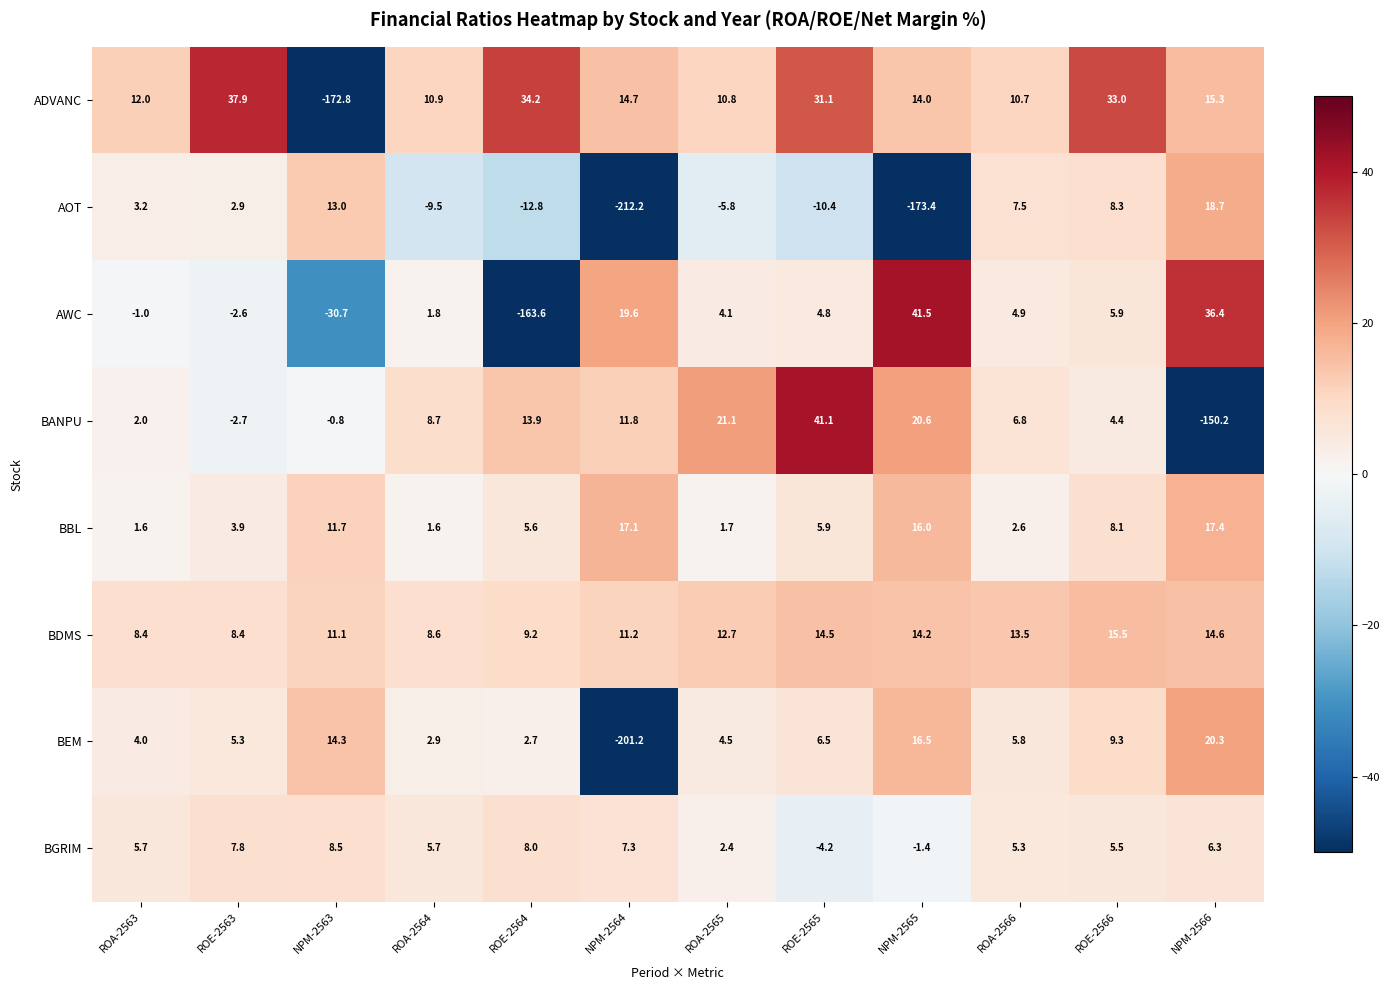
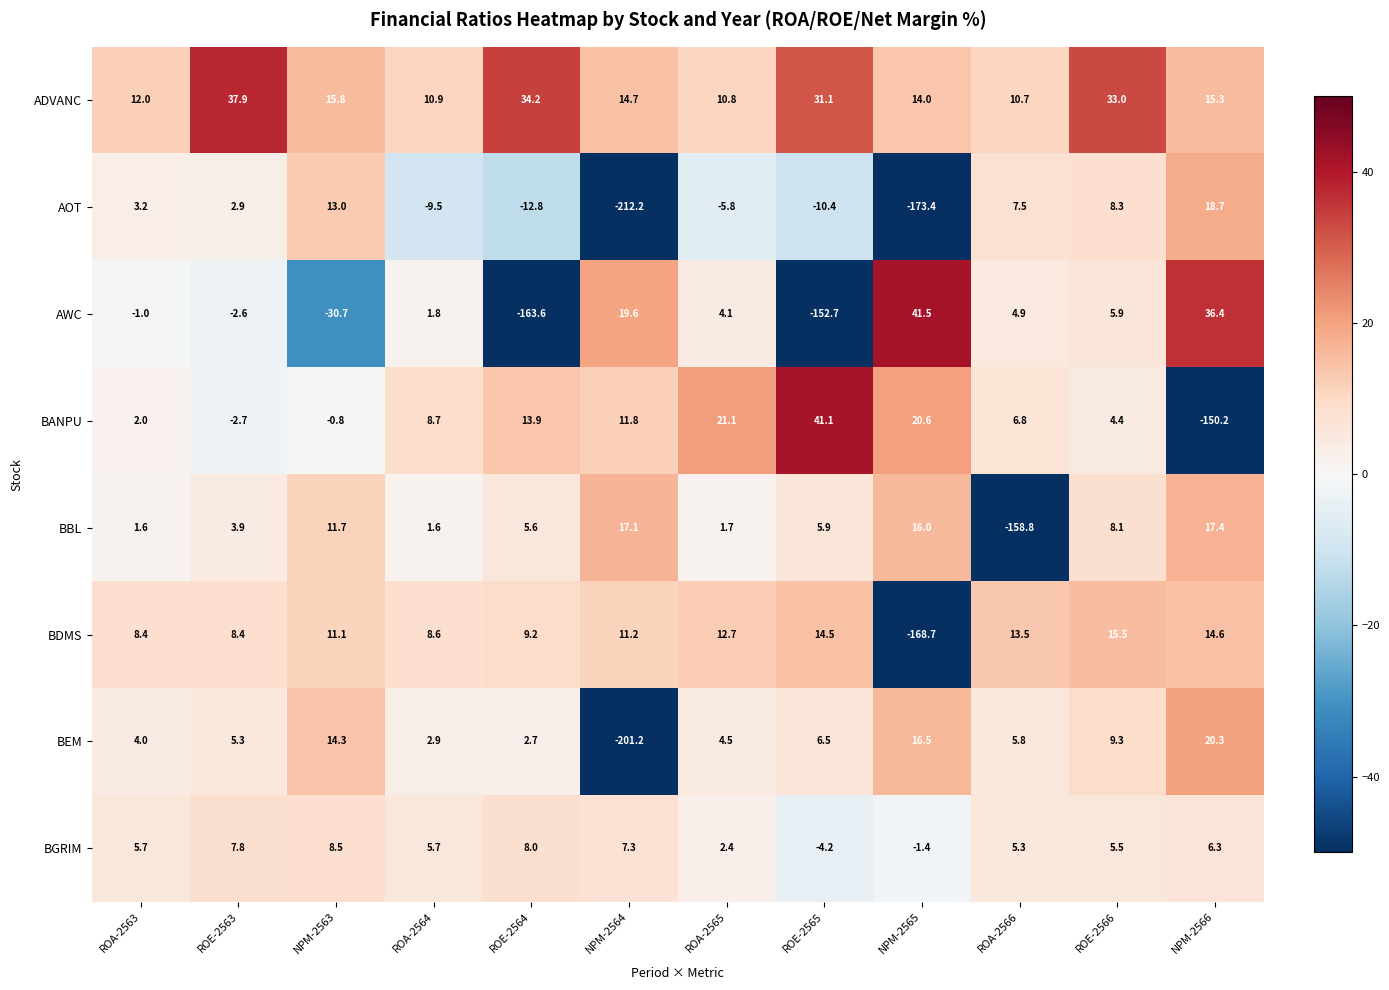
  {
    "ADVANC": {
      "ROA-2563": 12.0,
      "ROE-2563": 37.9,
-     "NPM-2563": -172.8,
+     "NPM-2563": 15.8,
      "ROA-2564": 10.9,
      "ROE-2564": 34.2,
      "NPM-2564": 14.7,
      "ROA-2565": 10.8,
      "ROE-2565": 31.1,
      "NPM-2565": 14.0,
      "ROA-2566": 10.7,
      "ROE-2566": 33.0,
      "NPM-2566": 15.3
    },
    "AOT": {
      "ROA-2563": 3.2,
      "ROE-2563": 2.9,
      "NPM-2563": 13.0,
      "ROA-2564": -9.5,
      "ROE-2564": -12.8,
      "NPM-2564": -212.2,
      "ROA-2565": -5.8,
      "ROE-2565": -10.4,
      "NPM-2565": -173.4,
      "ROA-2566": 7.5,
      "ROE-2566": 8.3,
      "NPM-2566": 18.7
    },
    "AWC": {
      "ROA-2563": -1.0,
      "ROE-2563": -2.6,
      "NPM-2563": -30.7,
      "ROA-2564": 1.8,
      "ROE-2564": -163.6,
      "NPM-2564": 19.6,
      "ROA-2565": 4.1,
-     "ROE-2565": 4.8,
+     "ROE-2565": -152.7,
      "NPM-2565": 41.5,
      "ROA-2566": 4.9,
      "ROE-2566": 5.9,
      "NPM-2566": 36.4
    },
    "BANPU": {
      "ROA-2563": 2.0,
      "ROE-2563": -2.7,
      "NPM-2563": -0.8,
      "ROA-2564": 8.7,
      "ROE-2564": 13.9,
      "NPM-2564": 11.8,
      "ROA-2565": 21.1,
      "ROE-2565": 41.1,
      "NPM-2565": 20.6,
      "ROA-2566": 6.8,
      "ROE-2566": 4.4,
      "NPM-2566": -150.2
    },
    "BBL": {
      "ROA-2563": 1.6,
      "ROE-2563": 3.9,
      "NPM-2563": 11.7,
      "ROA-2564": 1.6,
      "ROE-2564": 5.6,
      "NPM-2564": 17.1,
      "ROA-2565": 1.7,
      "ROE-2565": 5.9,
      "NPM-2565": 16.0,
-     "ROA-2566": 2.6,
+     "ROA-2566": -158.8,
      "ROE-2566": 8.1,
      "NPM-2566": 17.4
    },
    "BDMS": {
      "ROA-2563": 8.4,
      "ROE-2563": 8.4,
      "NPM-2563": 11.1,
      "ROA-2564": 8.6,
      "ROE-2564": 9.2,
      "NPM-2564": 11.2,
      "ROA-2565": 12.7,
      "ROE-2565": 14.5,
-     "NPM-2565": 14.2,
+     "NPM-2565": -168.7,
      "ROA-2566": 13.5,
      "ROE-2566": 15.5,
      "NPM-2566": 14.6
    },
    "BEM": {
      "ROA-2563": 4.0,
      "ROE-2563": 5.3,
      "NPM-2563": 14.3,
      "ROA-2564": 2.9,
      "ROE-2564": 2.7,
      "NPM-2564": -201.2,
      "ROA-2565": 4.5,
      "ROE-2565": 6.5,
      "NPM-2565": 16.5,
      "ROA-2566": 5.8,
      "ROE-2566": 9.3,
      "NPM-2566": 20.3
    },
    "BGRIM": {
      "ROA-2563": 5.7,
      "ROE-2563": 7.8,
      "NPM-2563": 8.5,
      "ROA-2564": 5.7,
      "ROE-2564": 8.0,
      "NPM-2564": 7.3,
      "ROA-2565": 2.4,
      "ROE-2565": -4.2,
      "NPM-2565": -1.4,
      "ROA-2566": 5.3,
      "ROE-2566": 5.5,
      "NPM-2566": 6.3
    }
  }
